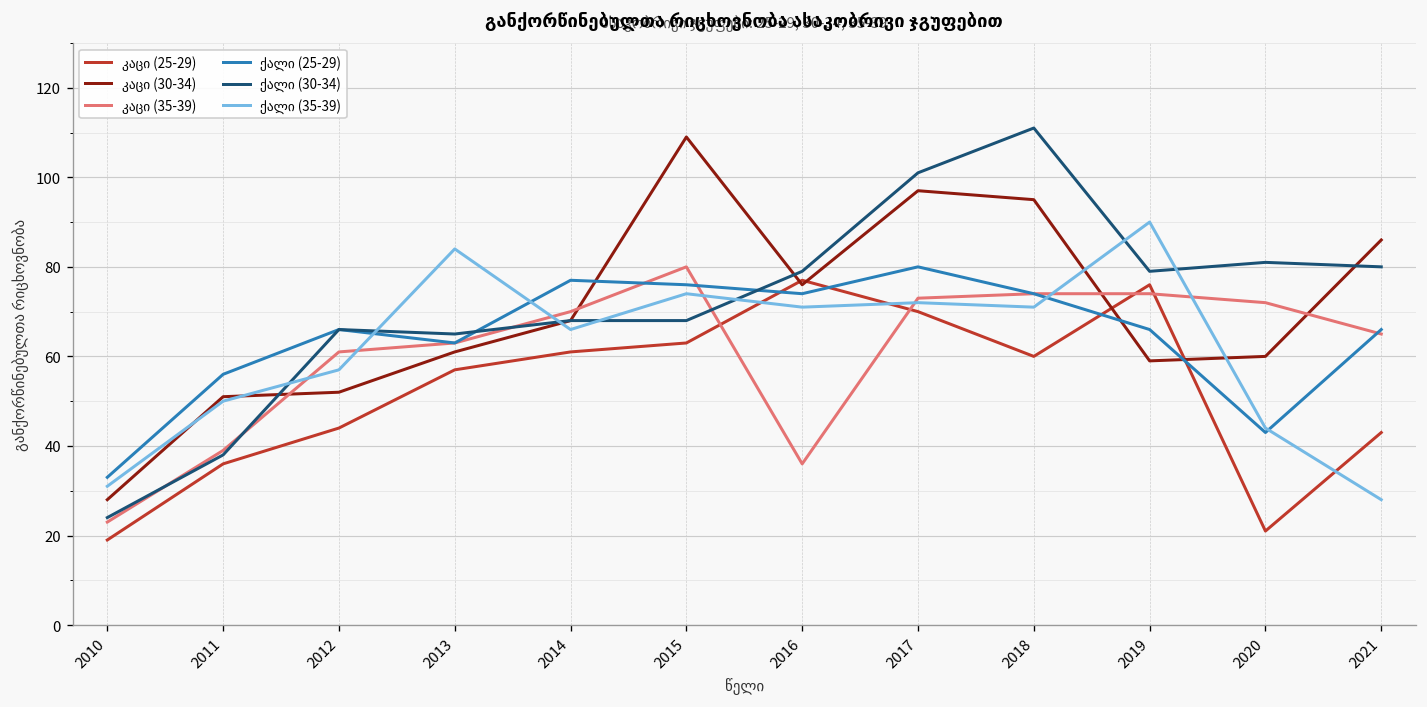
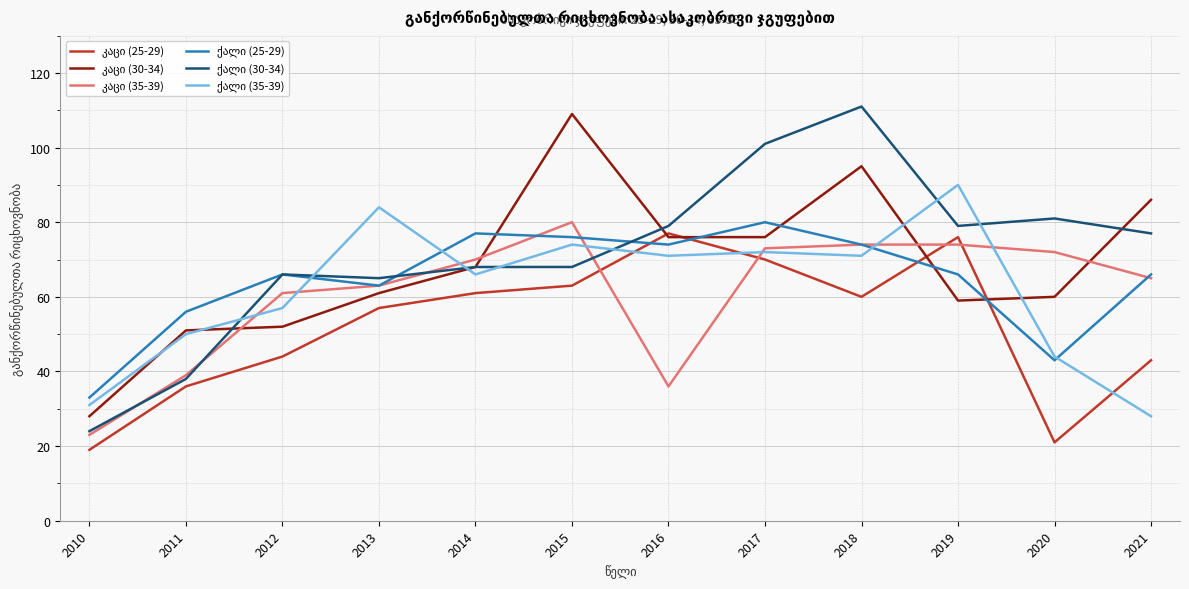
  {
    "კაცი (25-29)": {
      "2010": 19,
      "2011": 36,
      "2012": 44,
      "2013": 57,
      "2014": 61,
      "2015": 63,
      "2016": 77,
      "2017": 70,
      "2018": 60,
      "2019": 76,
      "2020": 21,
      "2021": 43
    },
    "კაცი (30-34)": {
      "2010": 28,
      "2011": 51,
      "2012": 52,
      "2013": 61,
      "2015": 109,
      "2016": 76,
-     "2017": 97,
+     "2017": 76,
      "2018": 95,
      "2019": 59,
      "2020": 60,
      "2021": 86
    },
    "კაცი (35-39)": {
      "2010": 23,
      "2011": 39,
      "2012": 61,
      "2014": 70,
      "2015": 80,
      "2016": 36,
      "2017": 73,
      "2019": 74,
      "2020": 72,
      "2021": 65
    },
    "ქალი (25-29)": {
      "2010": 33,
      "2011": 56,
      "2014": 77,
      "2015": 76,
      "2016": 74,
      "2017": 80,
      "2019": 66,
      "2020": 43,
      "2021": 66
    },
    "ქალი (30-34)": {
      "2010": 24,
      "2011": 38,
      "2013": 65,
      "2015": 68,
      "2016": 79,
      "2017": 101,
      "2018": 111,
      "2019": 79,
      "2020": 81,
-     "2021": 80
+     "2021": 77
    },
    "ქალი (35-39)": {
      "2010": 31,
      "2011": 50,
      "2012": 57,
      "2013": 84,
      "2014": 66,
      "2015": 74,
      "2016": 71,
      "2017": 72,
      "2018": 71,
      "2019": 90,
      "2020": 44,
      "2021": 28
    }
  }
